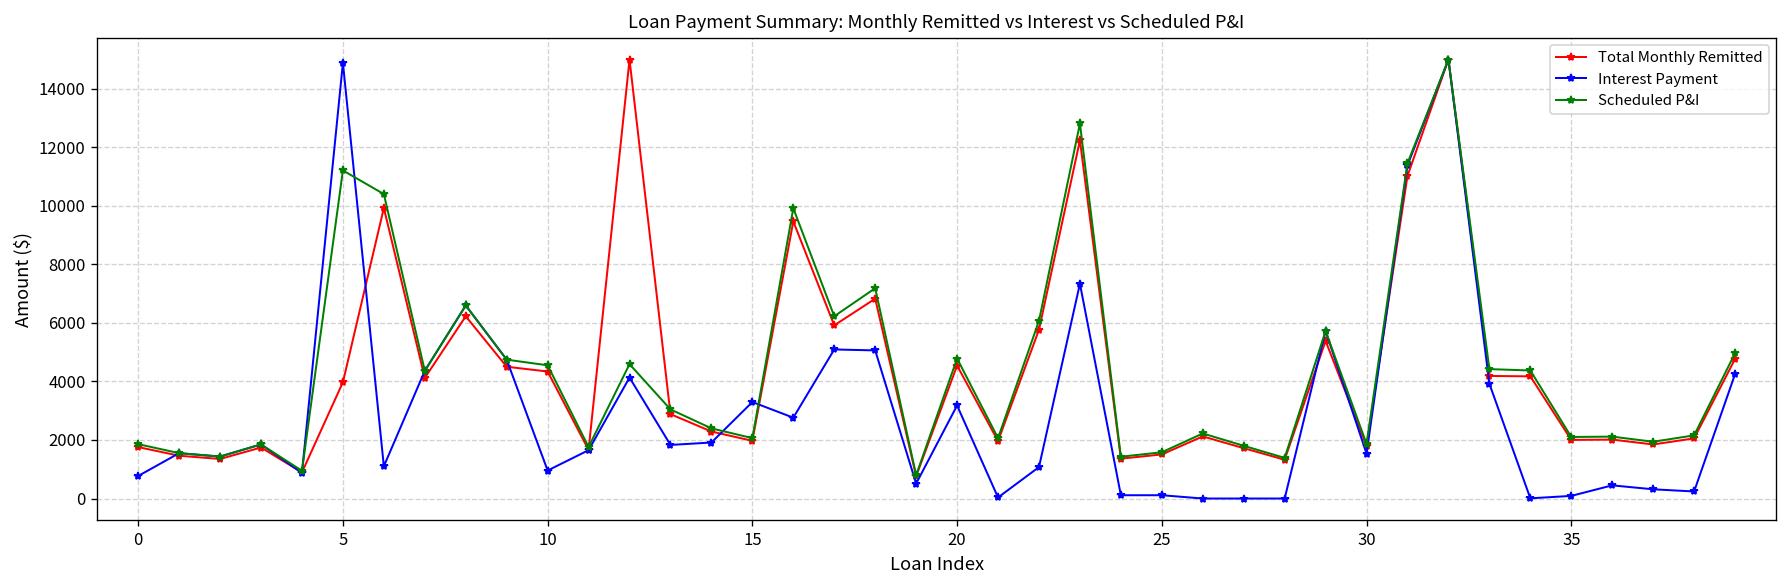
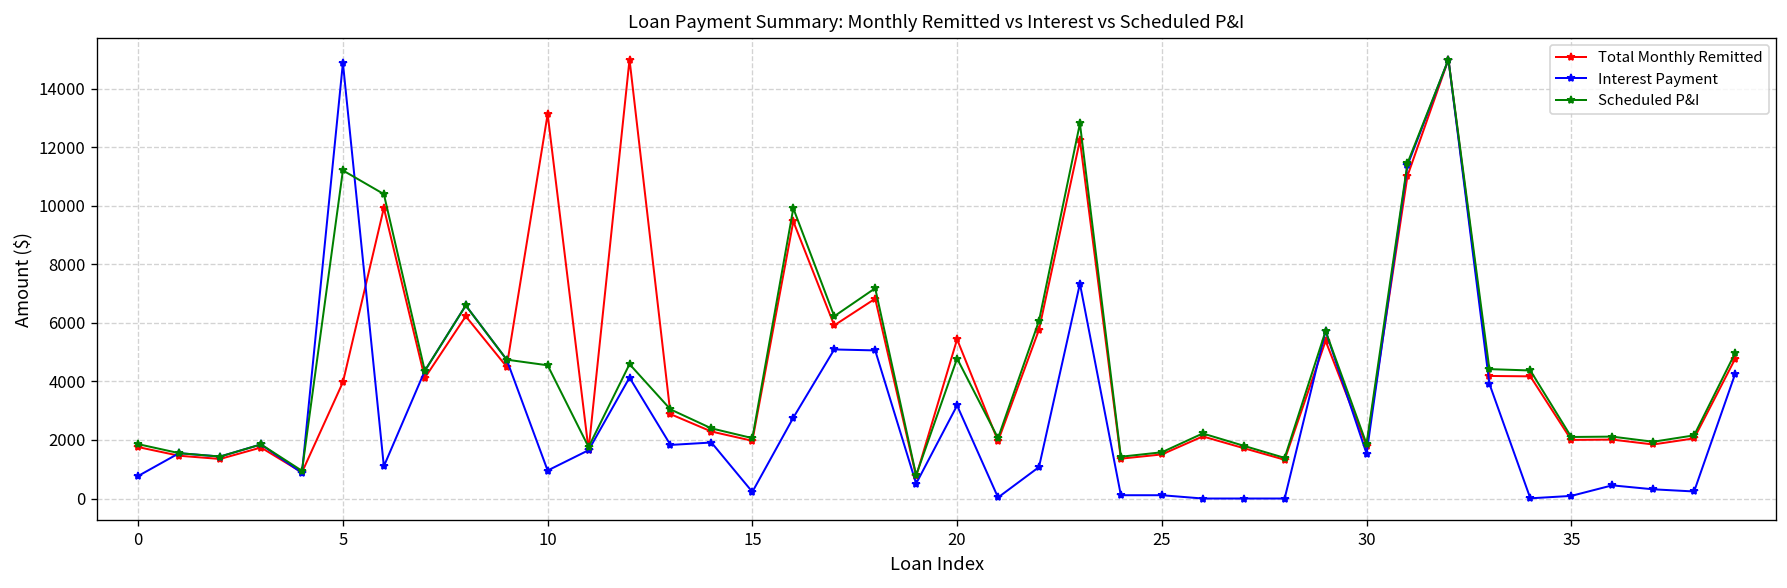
  {
    "Total Monthly Remitted": {
      "5": 4000,
-     "10": 4300,
-     "20": 4500
+     "10": 13100,
+     "20": 5400
    },
    "Interest Payment": {
      "0": 800,
      "5": 14900,
      "10": 1000,
-     "15": 3300,
+     "15": 200,
      "20": 3200,
      "25": 100,
      "30": 1500,
      "35": 100
    },
    "Scheduled P&I": {
      "5": 11200,
      "10": 4600,
      "20": 4800
    }
  }
